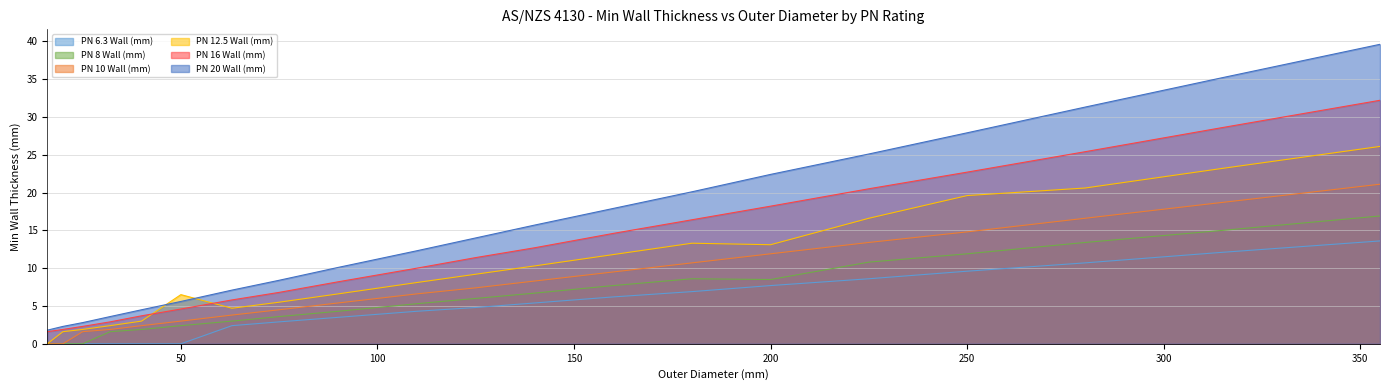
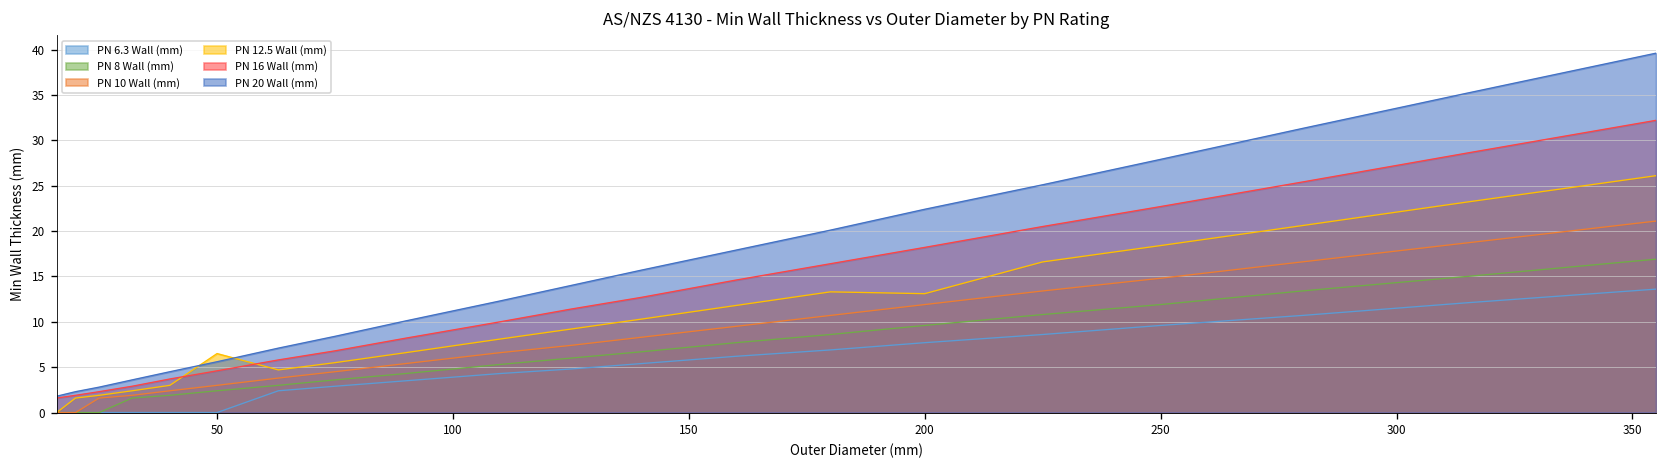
  {
    "PN 8 Wall (mm)": {
      "50": 2,
-     "200": 9,
+     "200": 10,
      "250": 12
    },
    "PN 12.5 Wall (mm)": {
      "50": 7,
      "200": 13,
-     "250": 20
+     "250": 18
    }
  }
